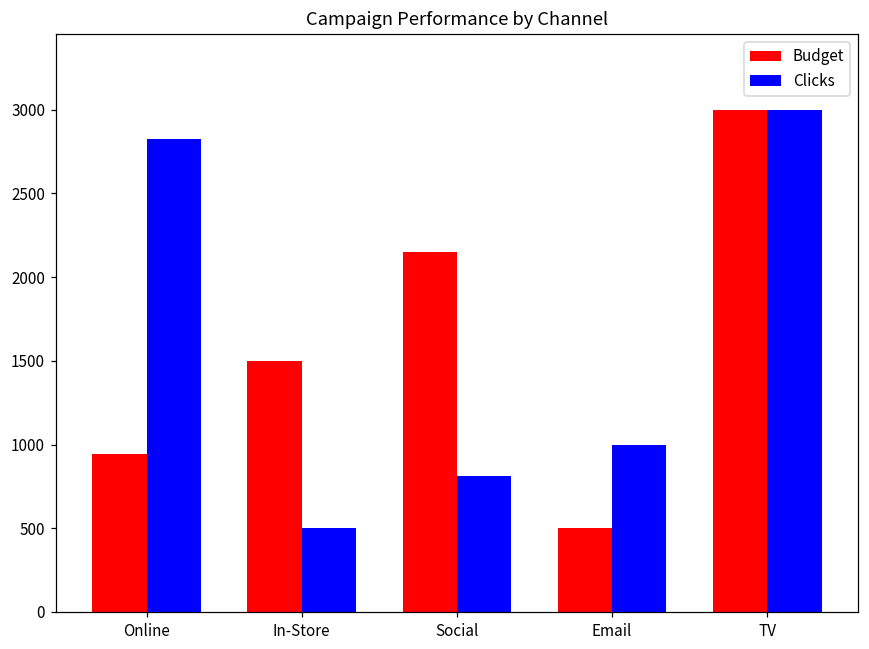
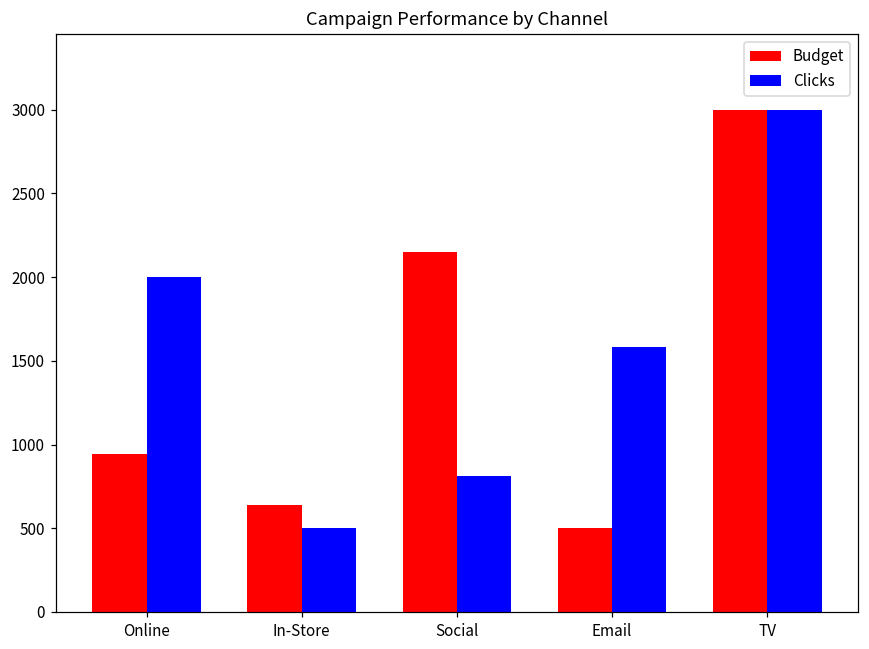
  {
    "Budget": {
      "Online": 940,
-     "In-Store": 1500,
+     "In-Store": 640,
      "Social": 2150,
      "Email": 500,
      "TV": 3000
    },
    "Clicks": {
-     "Online": 2820,
+     "Online": 2000,
      "In-Store": 500,
      "Social": 810,
-     "Email": 1000,
+     "Email": 1580,
      "TV": 3000
    }
  }
